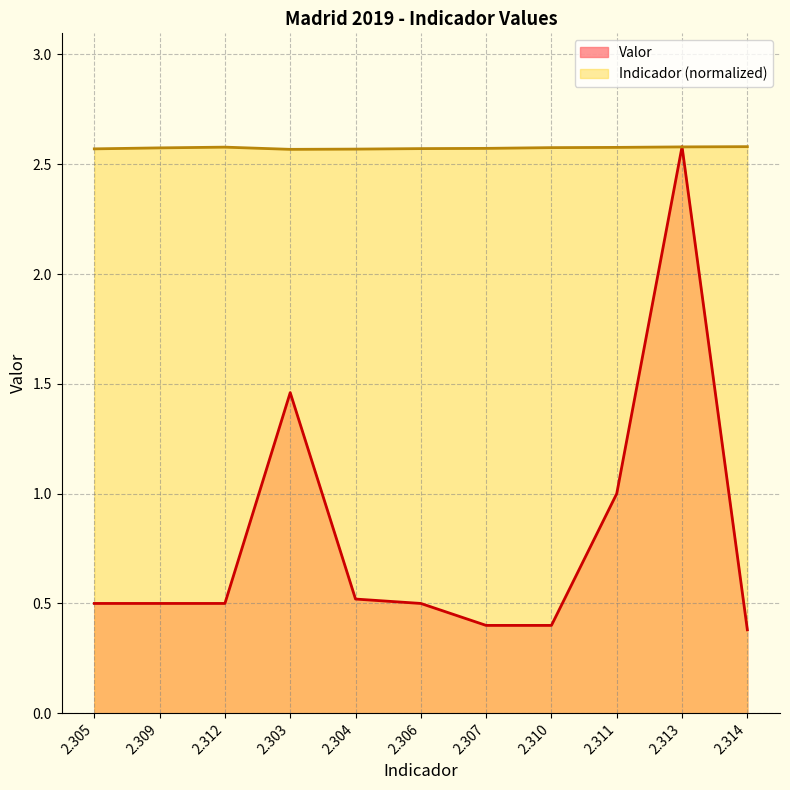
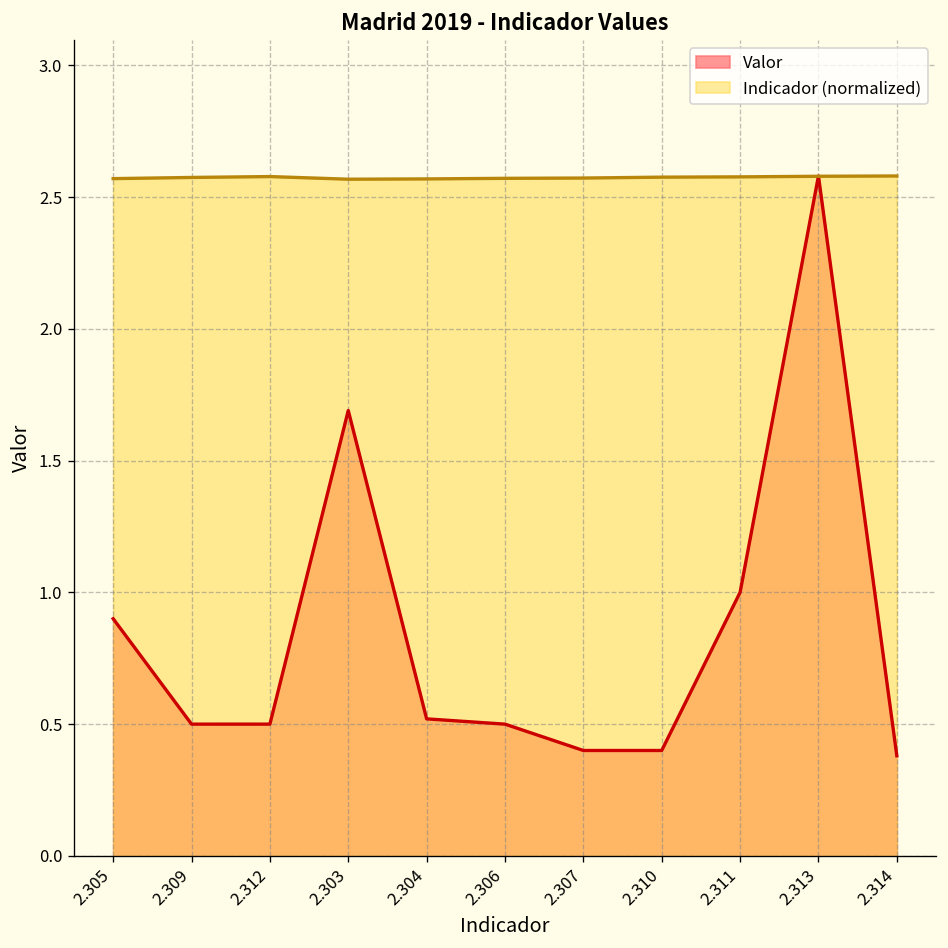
  {
    "Valor": {
-     "2.305": 0.5,
+     "2.305": 0.9,
      "2.309": 0.50,
      "2.312": 0.50,
-     "2.303": 1.46,
+     "2.303": 1.69,
      "2.304": 0.52,
      "2.306": 0.50,
      "2.307": 0.40,
      "2.310": 0.40,
      "2.311": 1.00,
      "2.314": 0.38
    },
    "Indicador (normalized)": {
      "2.305": 2.57,
      "2.309": 2.57,
      "2.312": 2.58,
      "2.303": 2.57,
      "2.304": 2.57,
      "2.306": 2.57,
      "2.307": 2.57,
      "2.310": 2.58,
      "2.311": 2.58,
      "2.314": 2.58
    }
  }
